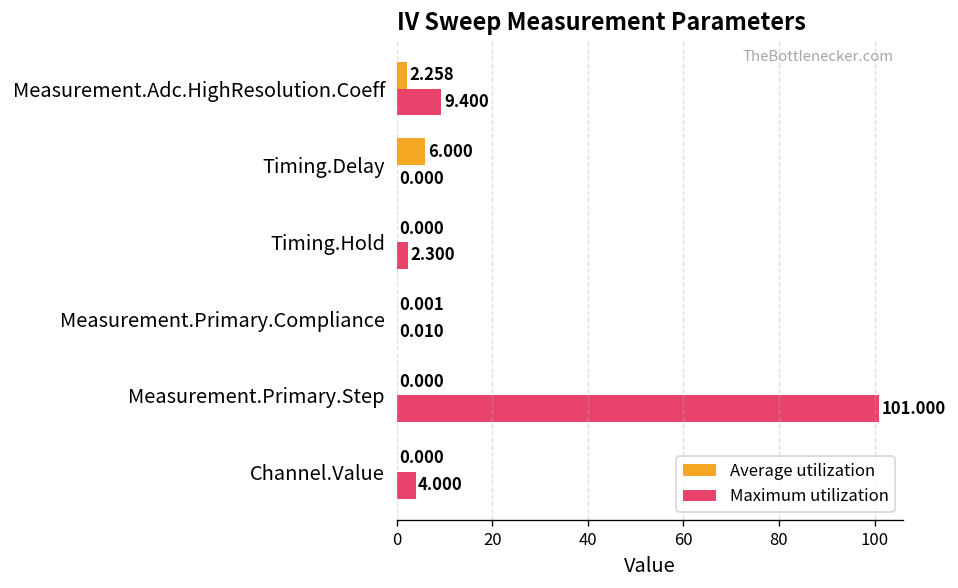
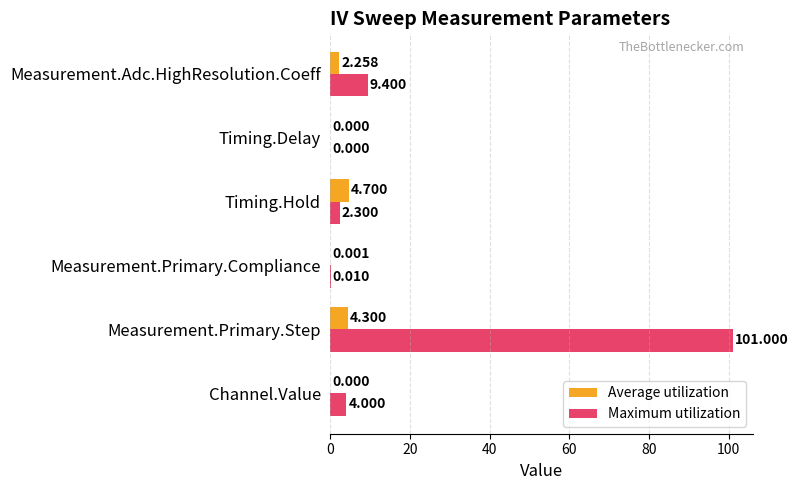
  {
    "Average utilization": {
      "Measurement.Adc.HighResolution.Coeff": 2.258,
-     "Timing.Delay": 6.000,
-     "Timing.Hold": 0.000,
+     "Timing.Delay": 0.000,
+     "Timing.Hold": 4.700,
      "Measurement.Primary.Compliance": 0.001,
-     "Measurement.Primary.Step": 0.000,
+     "Measurement.Primary.Step": 4.300,
      "Channel.Value": 0.000
    },
    "Maximum utilization": {
      "Measurement.Adc.HighResolution.Coeff": 9.400,
      "Timing.Delay": 0.000,
      "Timing.Hold": 2.300,
      "Measurement.Primary.Compliance": 0.010,
      "Measurement.Primary.Step": 101.000,
      "Channel.Value": 4.000
    }
  }
